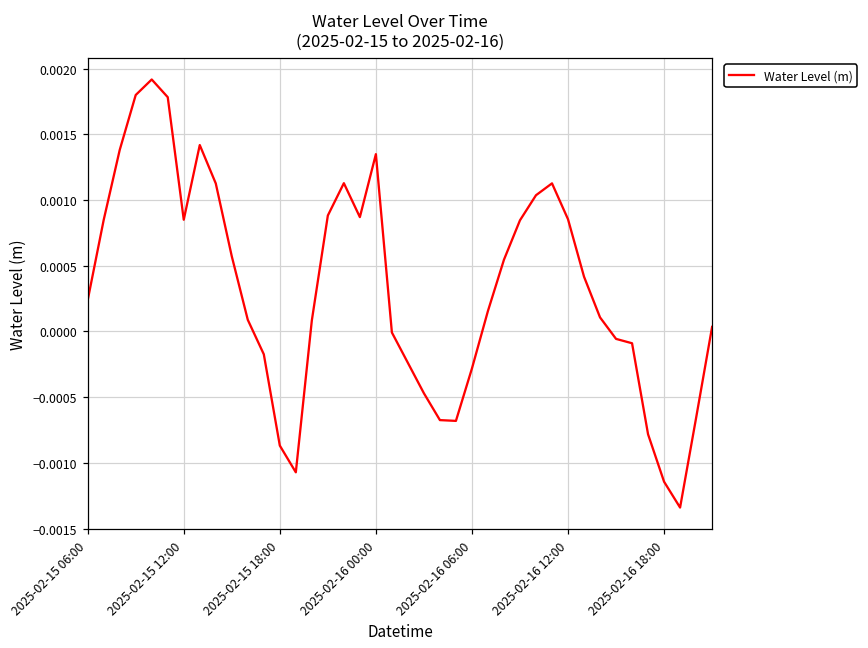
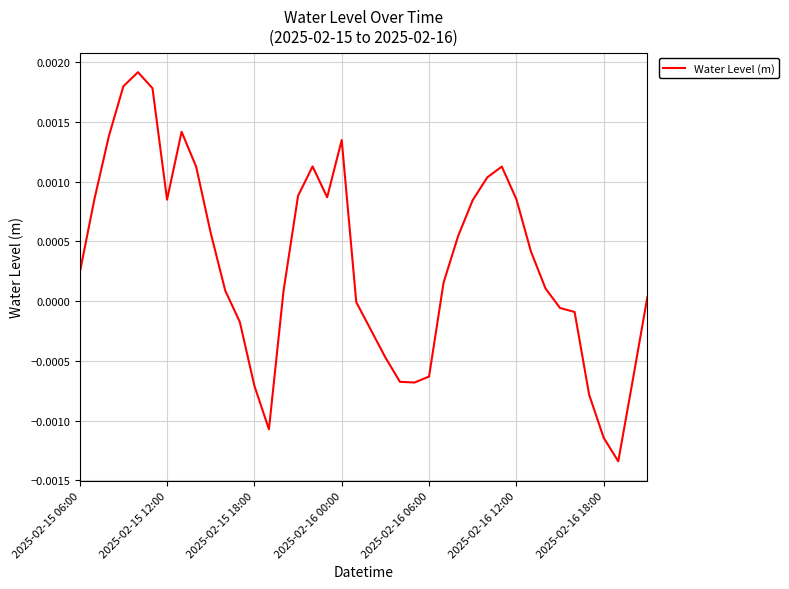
  {
    "2025-02-15 06:00": 0.00024,
    "2025-02-15 12:00": 0.00085,
-   "2025-02-15 18:00": -0.00087,
+   "2025-02-15 18:00": -0.00071,
    "2025-02-16 00:00": 0.00135,
-   "2025-02-16 06:00": -0.00028,
+   "2025-02-16 06:00": -0.00063,
    "2025-02-16 12:00": 0.00085,
    "2025-02-16 18:00": -0.00114
  }
